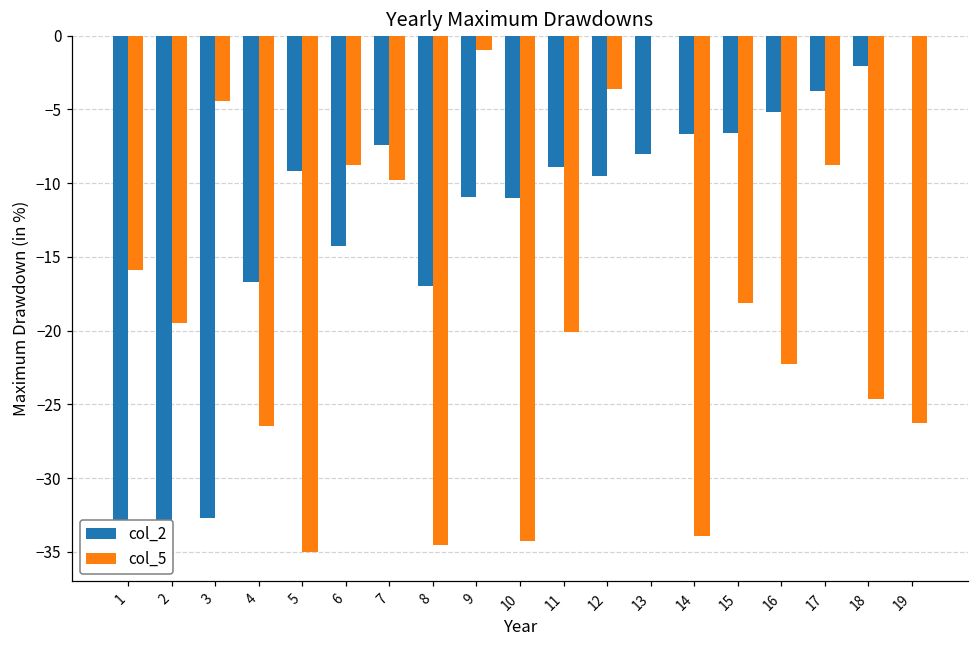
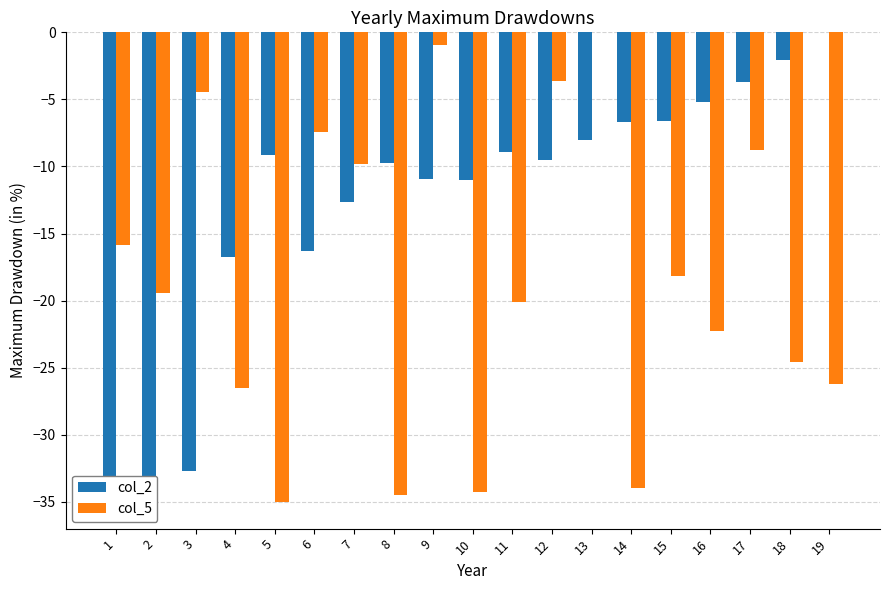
  {
    "col_2": {
      "3": -32.7,
      "4": -16.7,
      "5": -9.2,
-     "6": -14.2,
-     "7": -7.4,
-     "8": -17.0,
+     "6": -16.3,
+     "7": -12.6,
+     "8": -9.8,
      "9": -10.9,
      "10": -11.0,
      "11": -8.9,
      "12": -9.5,
      "13": -8.0,
      "14": -6.7,
      "15": -6.6,
      "16": -5.2,
      "17": -3.7,
      "18": -2.0,
      "19": 0.0
    },
    "col_5": {
      "1": -15.9,
      "2": -19.5,
      "3": -4.4,
      "4": -26.5,
      "5": -35.0,
-     "6": -8.8,
+     "6": -7.4,
      "7": -9.8,
      "8": -34.5,
      "9": -1.0,
      "10": -34.3,
      "11": -20.1,
      "12": -3.6,
      "13": 0.0,
      "14": -33.9,
      "15": -18.2,
      "16": -22.2,
      "17": -8.8,
      "18": -24.6,
      "19": -26.3
    }
  }
